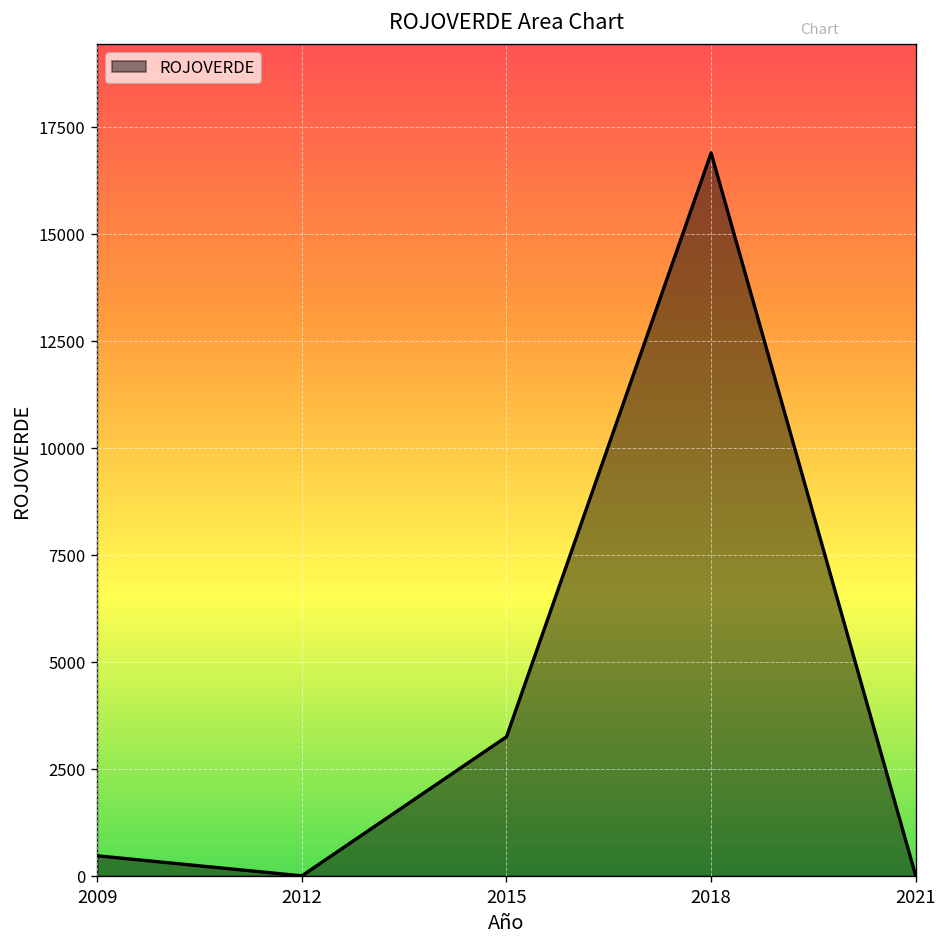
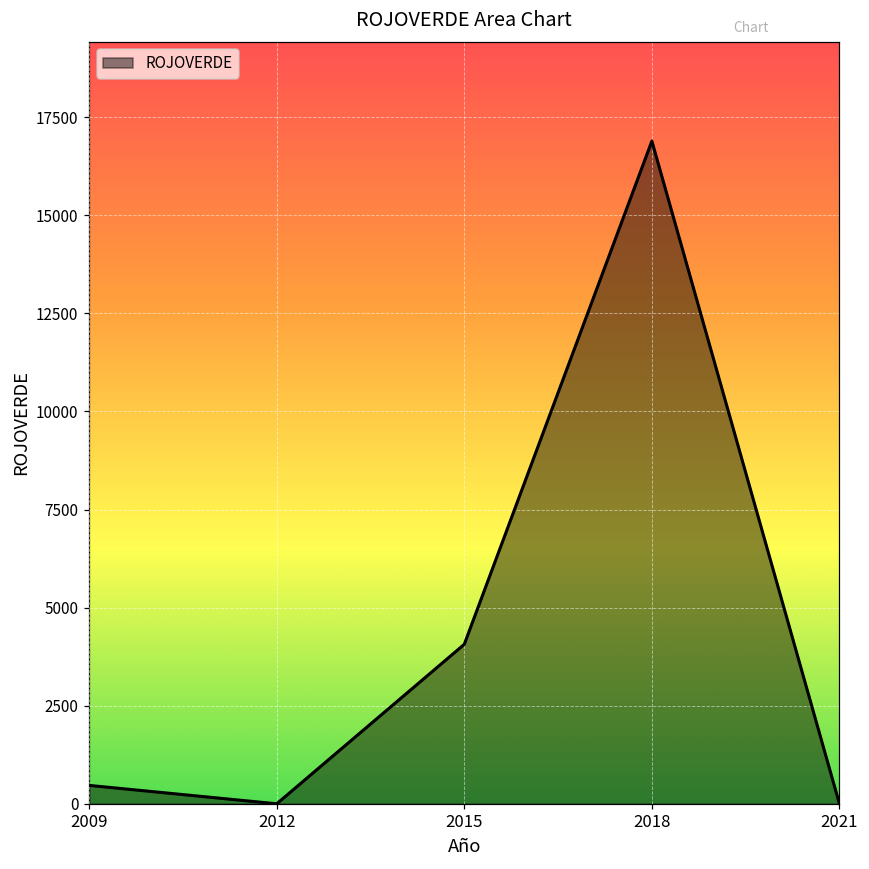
  {
    "2009": 500,
    "2012": 0,
-   "2015": 3300,
+   "2015": 4100,
    "2018": 16900,
    "2021": 0
  }
